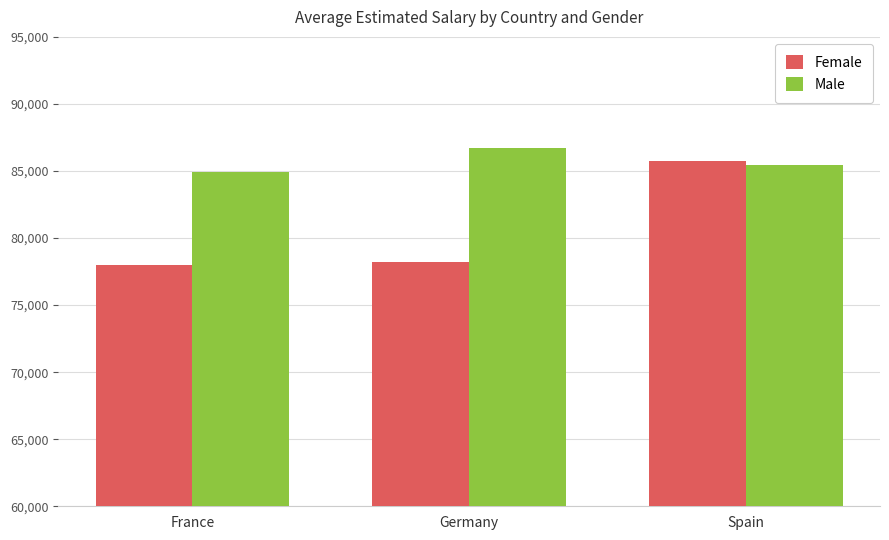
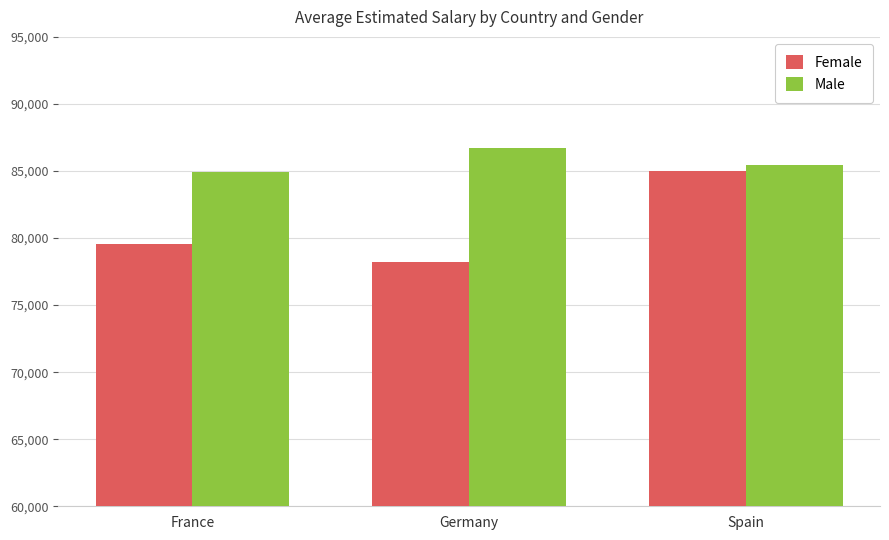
  {
    "Female": {
-     "France": "78,000",
+     "France": "79,500",
      "Germany": "78,200",
-     "Spain": "85,700"
+     "Spain": "85,000"
    },
    "Male": {
      "France": "84,900",
      "Germany": "86,700",
      "Spain": "85,500"
    }
  }
